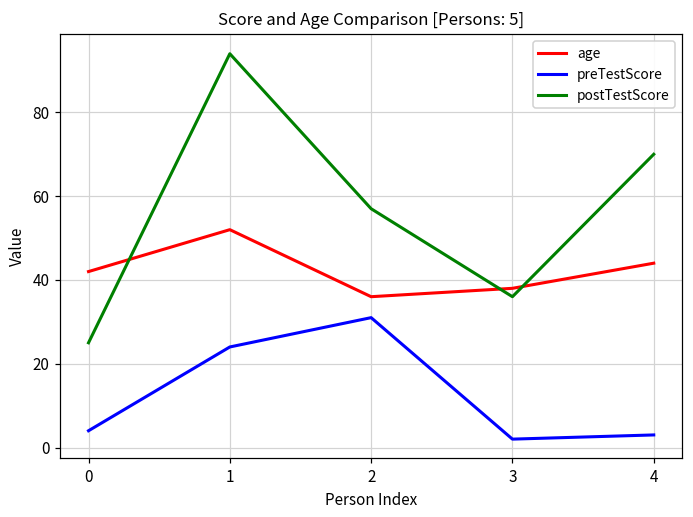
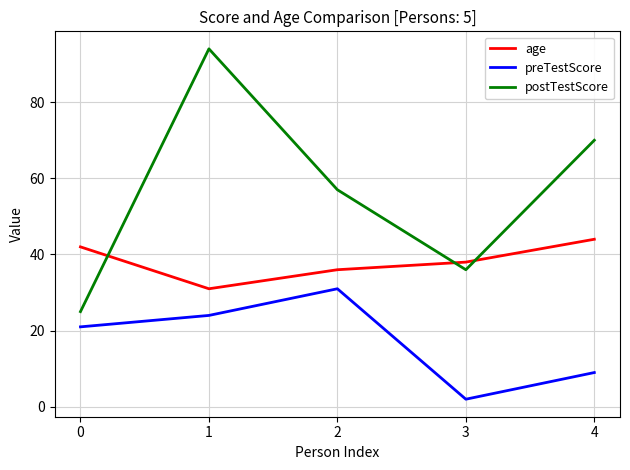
  {
    "age": {
      "0": 42,
-     "1": 52,
+     "1": 31,
      "2": 36,
      "3": 38,
      "4": 44
    },
    "preTestScore": {
-     "0": 4,
+     "0": 21,
      "1": 24,
      "2": 31,
      "3": 2,
-     "4": 3
+     "4": 9
    },
    "postTestScore": {
      "0": 25,
      "1": 94,
      "2": 57,
      "3": 36,
      "4": 70
    }
  }
